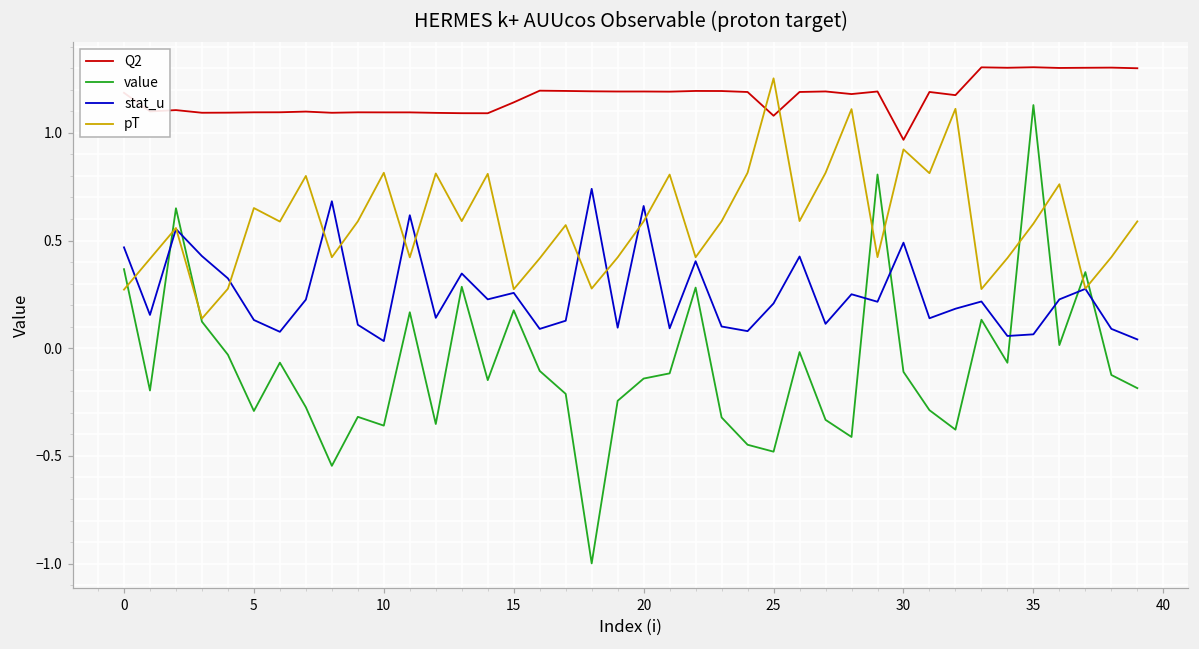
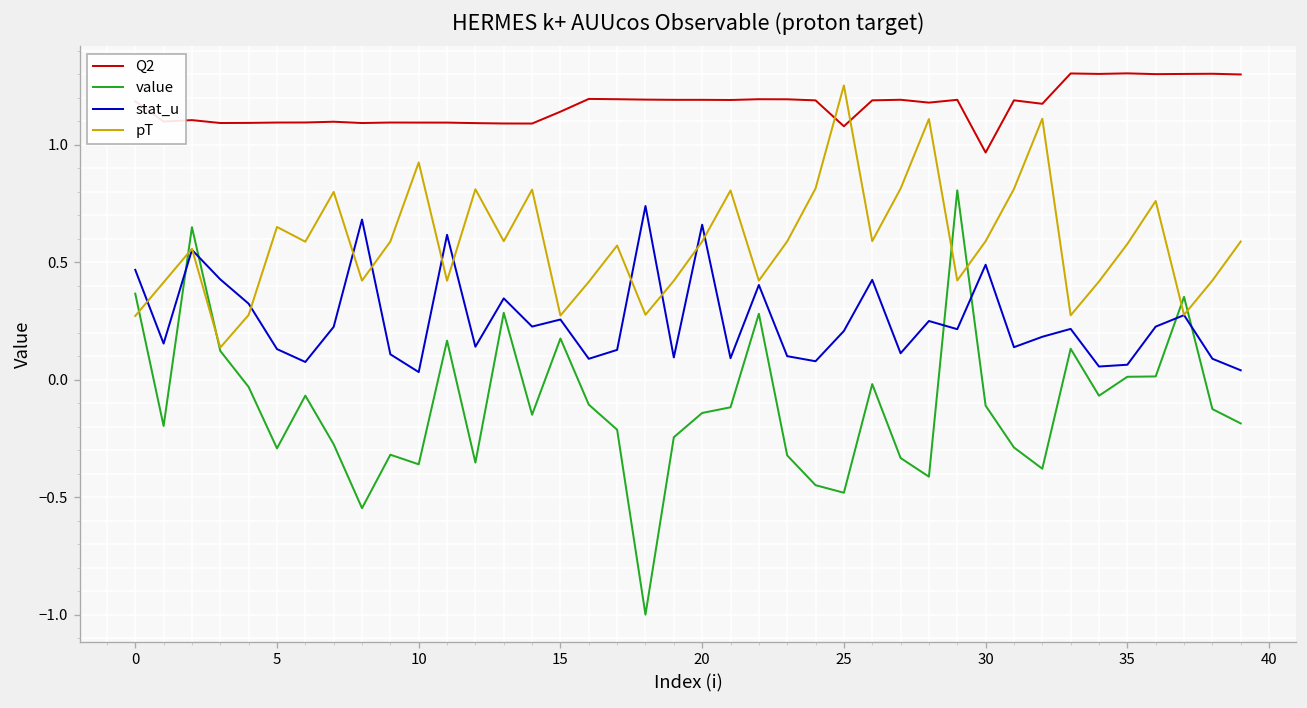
  {
    "Q2": {
      "5": 1.10,
      "10": 1.09,
      "15": 1.14,
      "20": 1.19,
      "25": 1.08,
      "30": 0.97,
      "35": 1.30
    },
    "value": {
      "0": 0.37,
      "5": -0.29,
      "10": -0.36,
      "15": 0.18,
      "20": -0.14,
      "25": -0.48,
      "30": -0.11,
-     "35": 1.13
+     "35": 0.01
    },
    "stat_u": {
      "0": 0.47,
      "5": 0.13,
      "10": 0.03,
      "15": 0.26,
      "20": 0.66,
      "25": 0.21,
      "30": 0.49,
      "35": 0.06
    },
    "pT": {
      "0": 0.27,
      "5": 0.65,
-     "10": 0.81,
+     "10": 0.93,
      "15": 0.27,
      "20": 0.59,
      "25": 1.25,
-     "30": 0.92,
+     "30": 0.59,
      "35": 0.58
    }
  }
